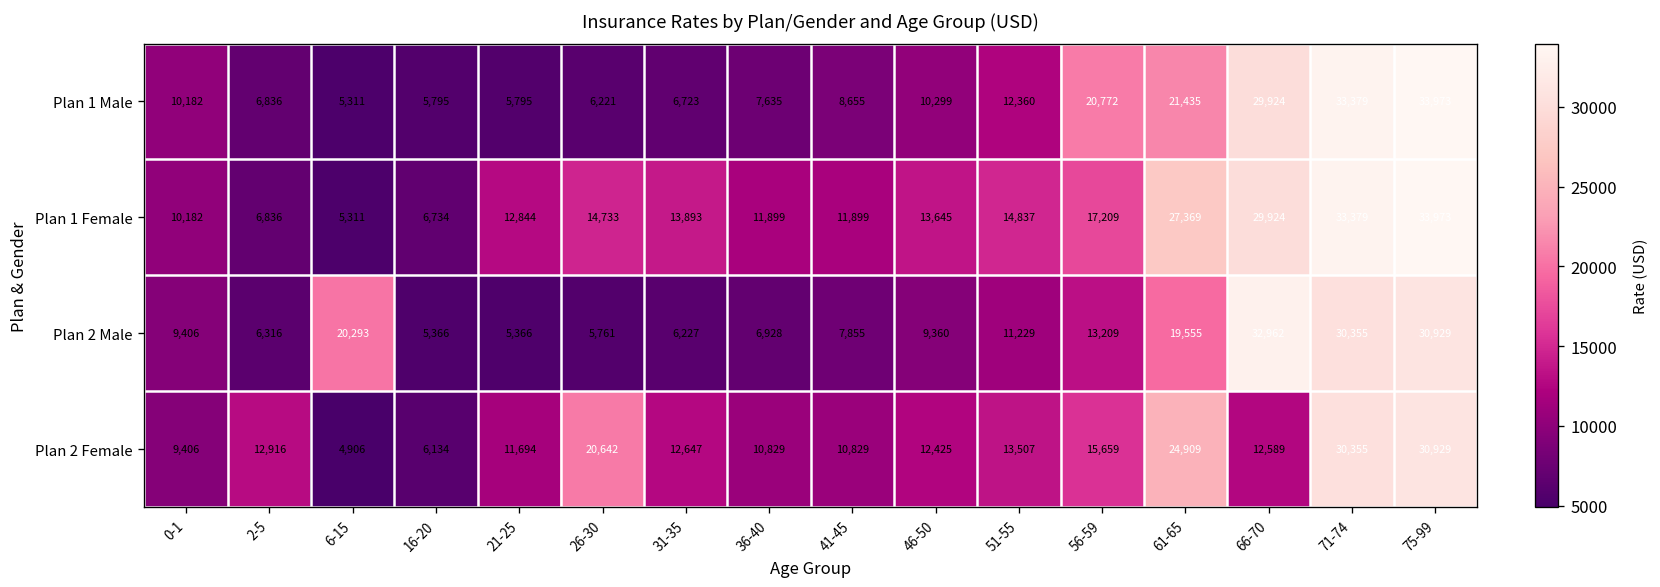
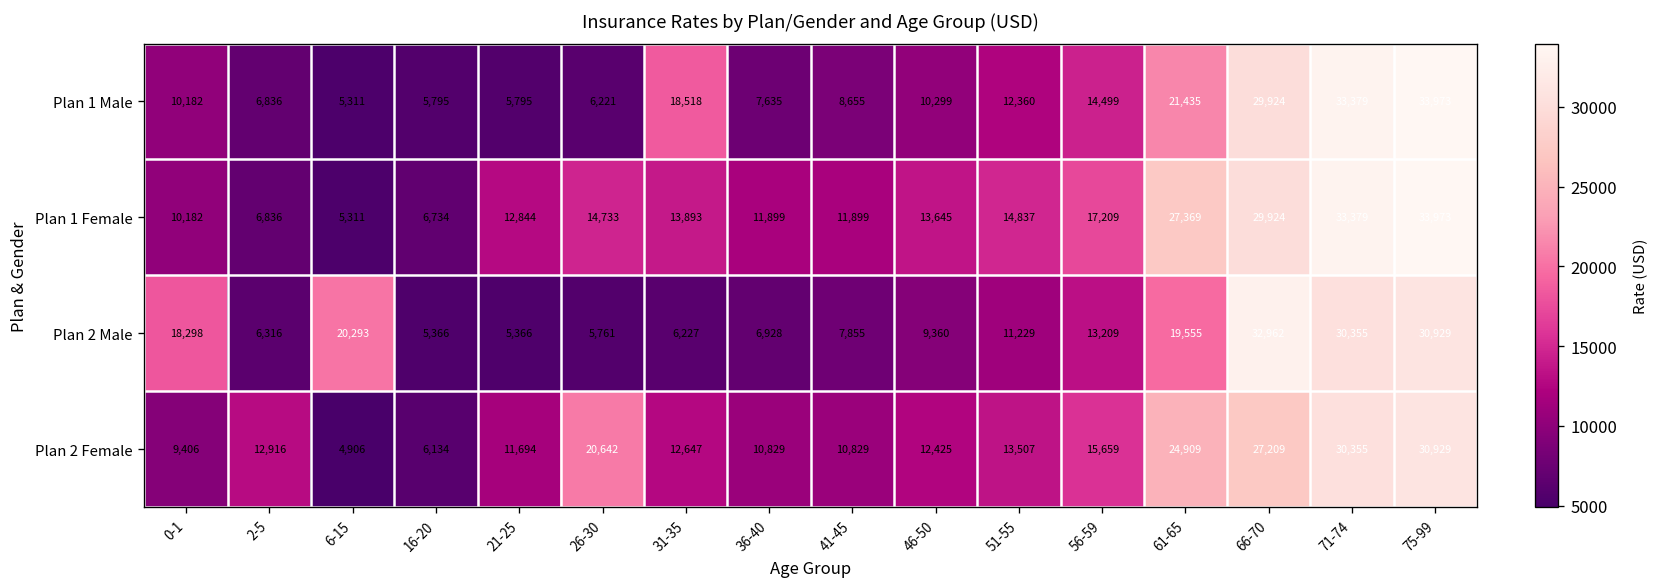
  {
    "Plan 1 Male": {
      "0-1": "10,182",
      "2-5": "6,836",
      "6-15": "5,311",
      "16-20": "5,795",
      "21-25": "5,795",
      "26-30": "6,221",
-     "31-35": "6,723",
+     "31-35": "18,518",
      "36-40": "7,635",
      "41-45": "8,655",
      "46-50": "10,299",
      "51-55": "12,360",
-     "56-59": "20,772",
+     "56-59": "14,499",
      "61-65": "21,435"
    },
    "Plan 1 Female": {
      "0-1": "10,182",
      "2-5": "6,836",
      "6-15": "5,311",
      "16-20": "6,734",
      "21-25": "12,844",
      "26-30": "14,733",
      "31-35": "13,893",
      "36-40": "11,899",
      "41-45": "11,899",
      "46-50": "13,645",
      "51-55": "14,837",
      "56-59": "17,209",
      "61-65": "27,369"
    },
    "Plan 2 Male": {
-     "0-1": "9,406",
+     "0-1": "18,298",
      "2-5": "6,316",
      "6-15": "20,293",
      "16-20": "5,366",
      "21-25": "5,366",
      "26-30": "5,761",
      "31-35": "6,227",
      "36-40": "6,928",
      "41-45": "7,855",
      "46-50": "9,360",
      "51-55": "11,229",
      "56-59": "13,209",
      "61-65": "19,555"
    },
    "Plan 2 Female": {
      "0-1": "9,406",
      "2-5": "12,916",
      "6-15": "4,906",
      "16-20": "6,134",
      "21-25": "11,694",
      "26-30": "20,642",
      "31-35": "12,647",
      "36-40": "10,829",
      "41-45": "10,829",
      "46-50": "12,425",
      "51-55": "13,507",
      "56-59": "15,659",
      "61-65": "24,909",
-     "66-70": "12,589"
+     "66-70": "27,209"
    }
  }
